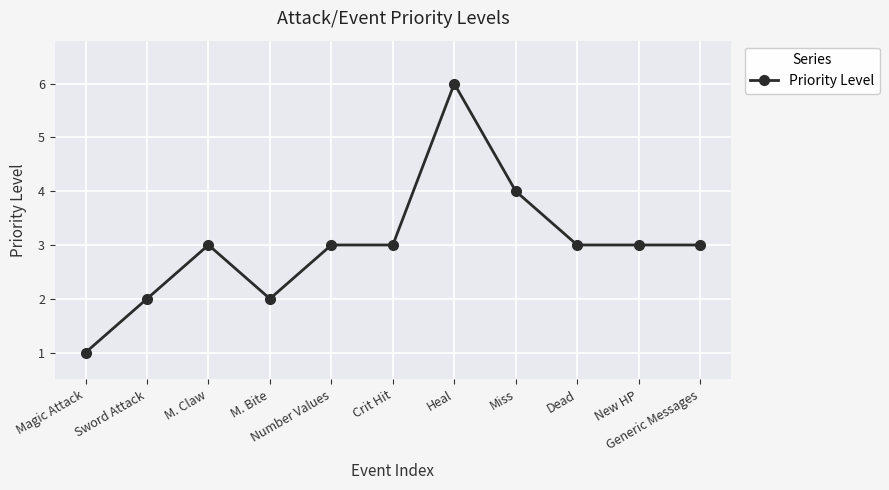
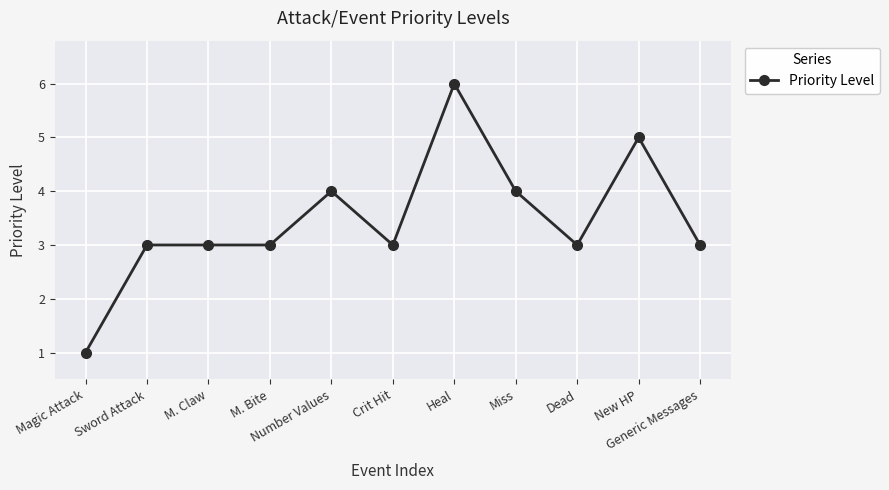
  {
    "Magic Attack": 1,
-   "Sword Attack": 2,
+   "Sword Attack": 3,
    "M. Claw": 3,
-   "M. Bite": 2,
-   "Number Values": 3,
+   "M. Bite": 3,
+   "Number Values": 4,
    "Crit Hit": 3,
    "Heal": 6,
    "Miss": 4,
    "Dead": 3,
-   "New HP": 3,
+   "New HP": 5,
    "Generic Messages": 3
  }
